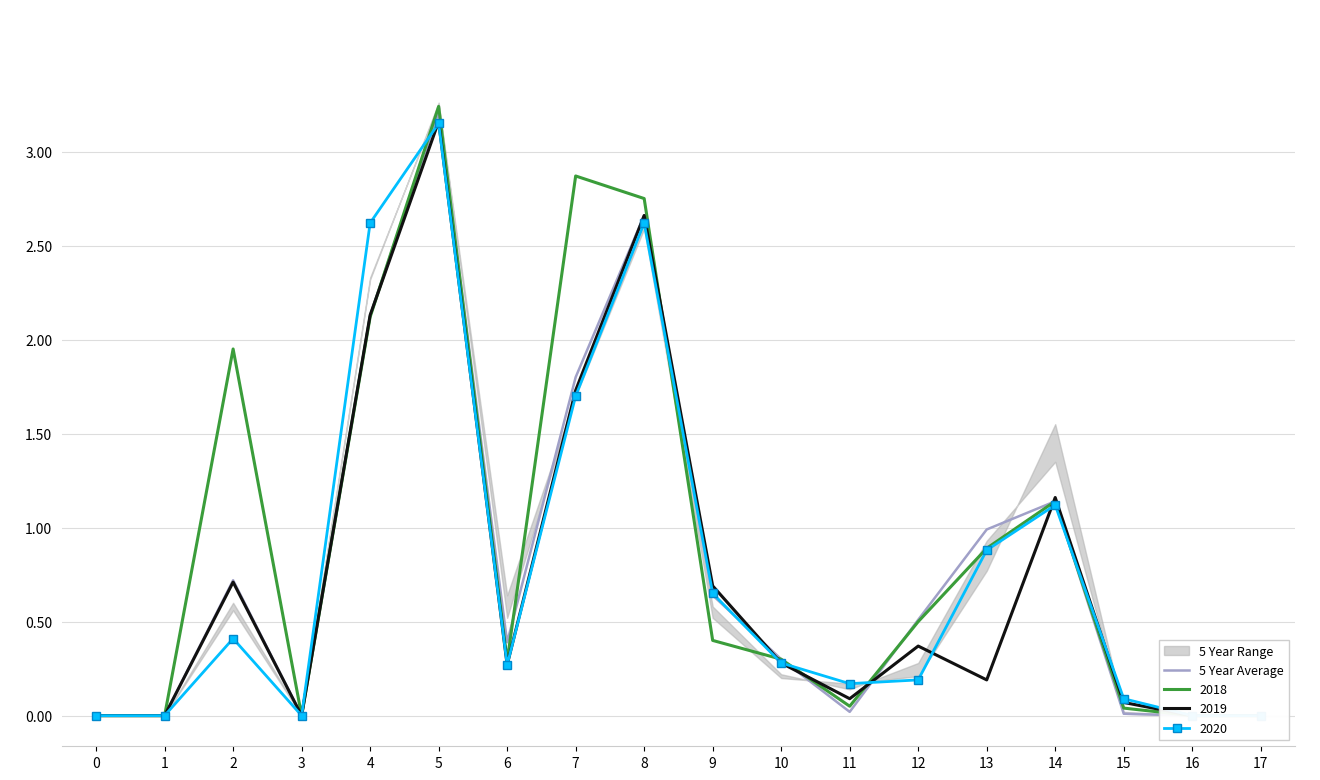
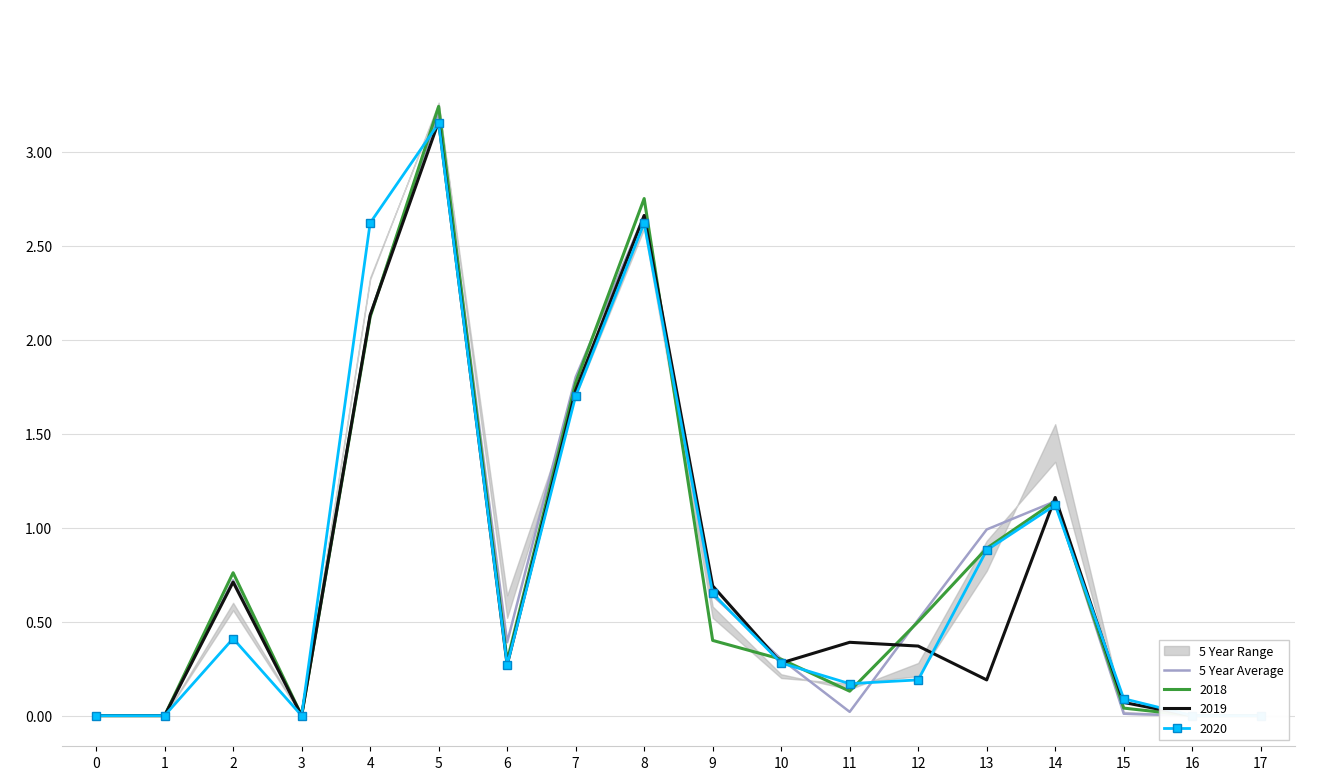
  {
    "2018": {
-     "2": 1.95,
+     "2": 0.76,
      "5": 3.24,
      "6": 0.29,
-     "7": 2.87,
+     "7": 1.77,
      "8": 2.75,
      "9": 0.40,
-     "11": 0.05,
+     "11": 0.13,
      "15": 0.04
    },
    "2019": {
      "7": 1.73,
      "9": 0.69,
-     "11": 0.09,
+     "11": 0.39,
      "12": 0.37,
      "13": 0.19,
      "14": 1.16,
      "15": 0.07
    },
    "2020": {
      "2": 0.41,
      "4": 2.62,
      "12": 0.19,
      "14": 1.12,
      "15": 0.09
    }
  }
